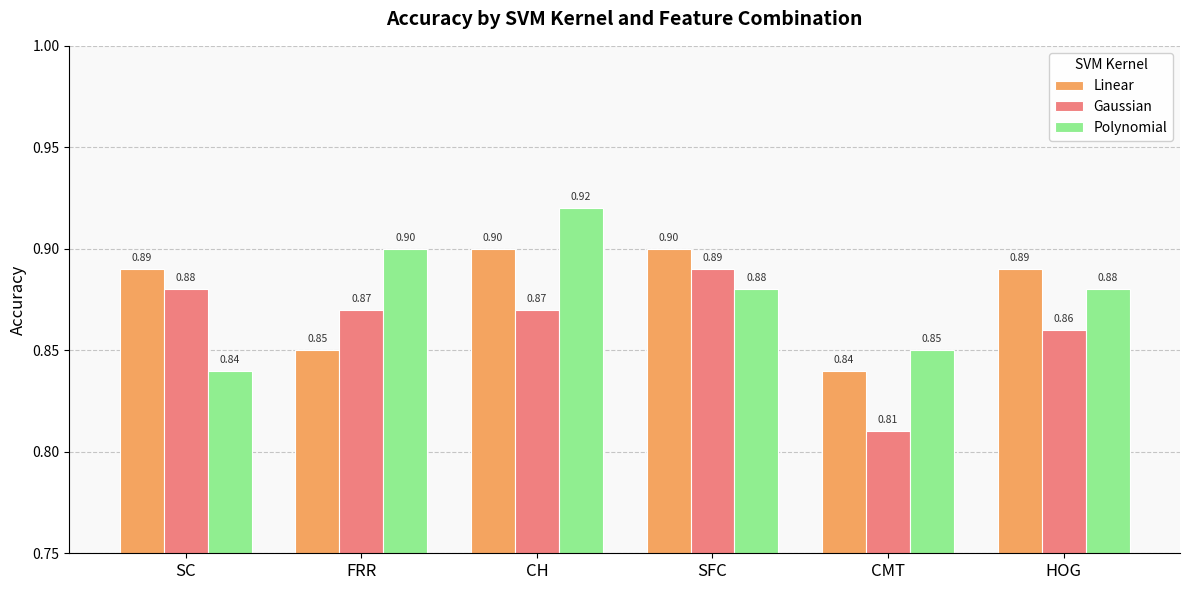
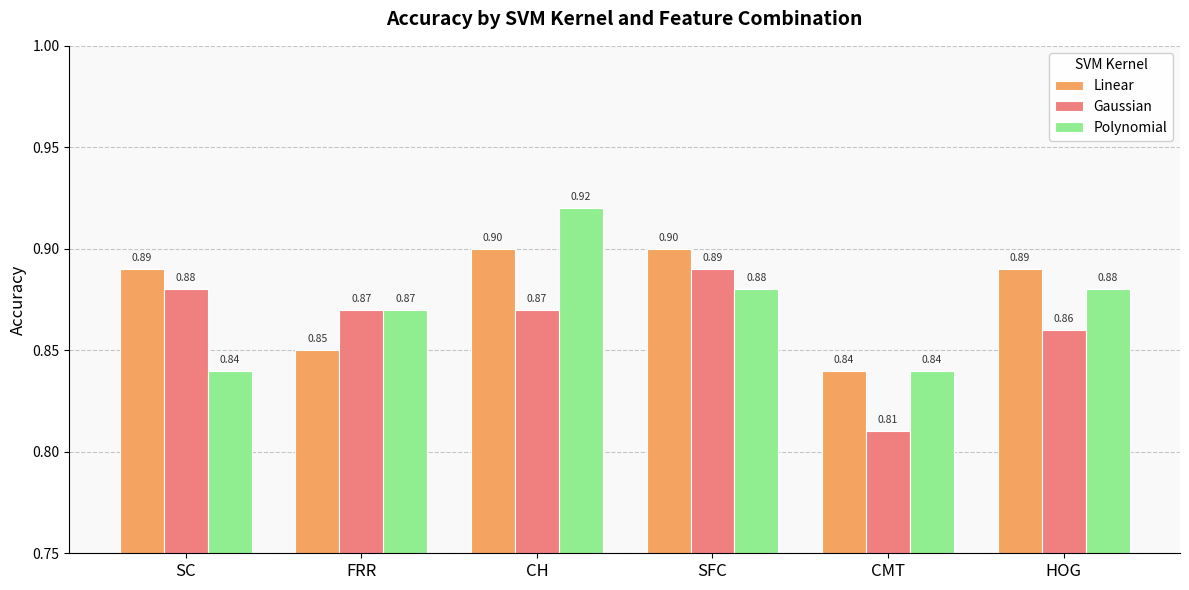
  {
    "Polynomial": {
      "SC": 0.84,
-     "FRR": 0.90,
+     "FRR": 0.87,
      "CH": 0.92,
      "SFC": 0.88,
-     "CMT": 0.85,
+     "CMT": 0.84,
      "HOG": 0.88
    }
  }
